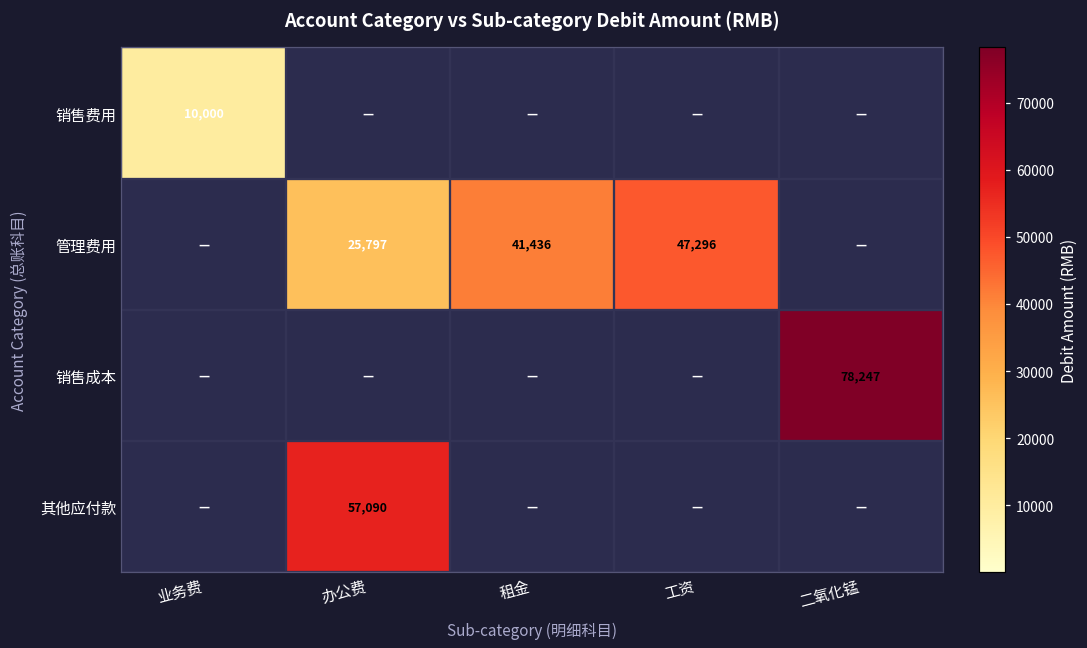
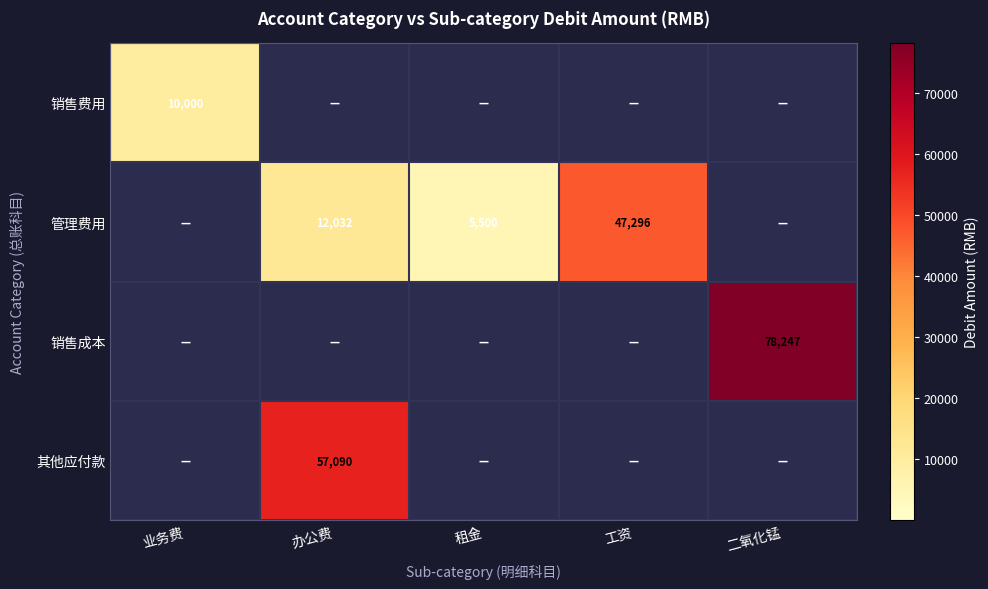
  {
    "管理费用": {
-     "办公费": "25,797",
-     "租金": "41,436"
+     "办公费": "12,032",
+     "租金": "5,500"
    }
  }
